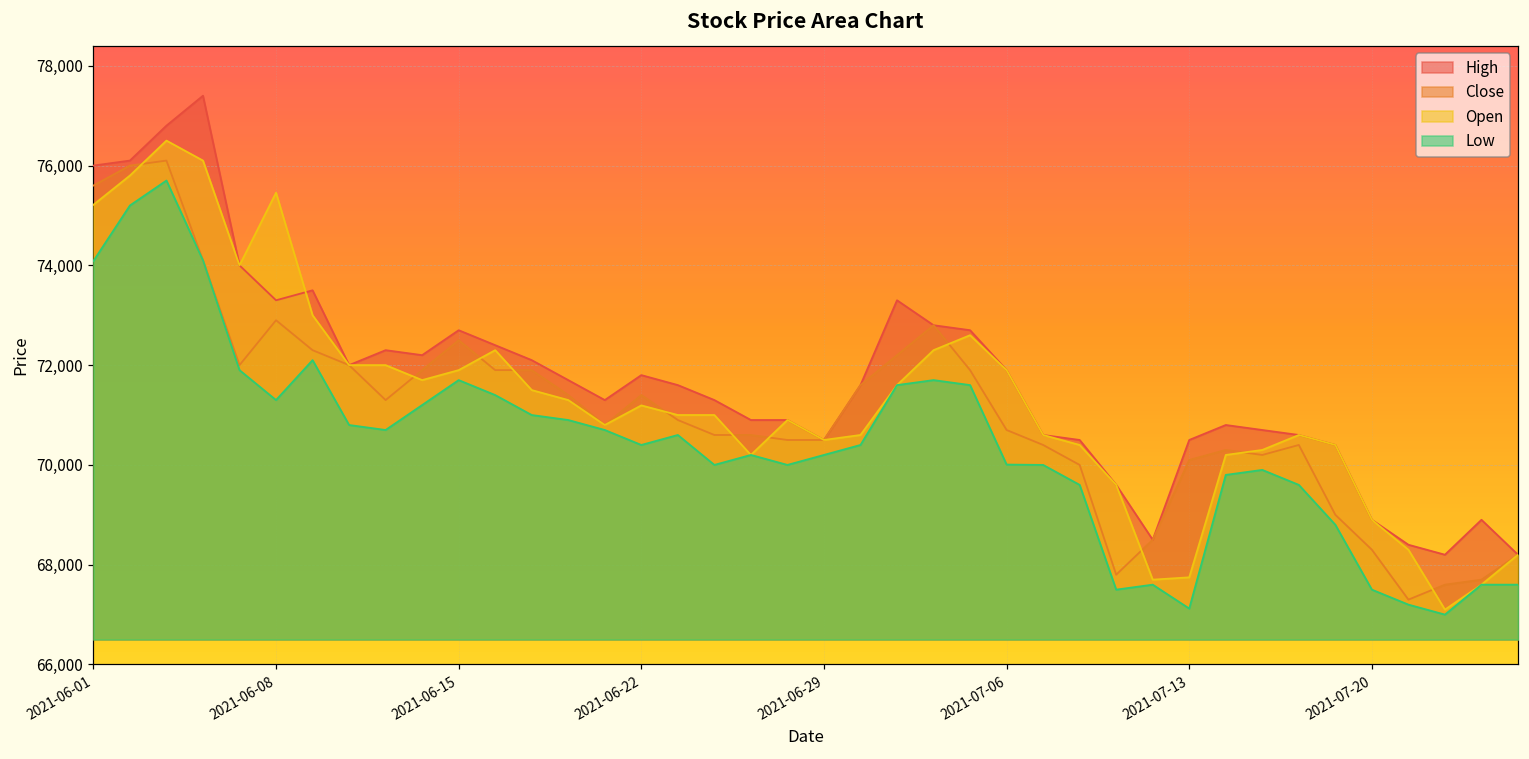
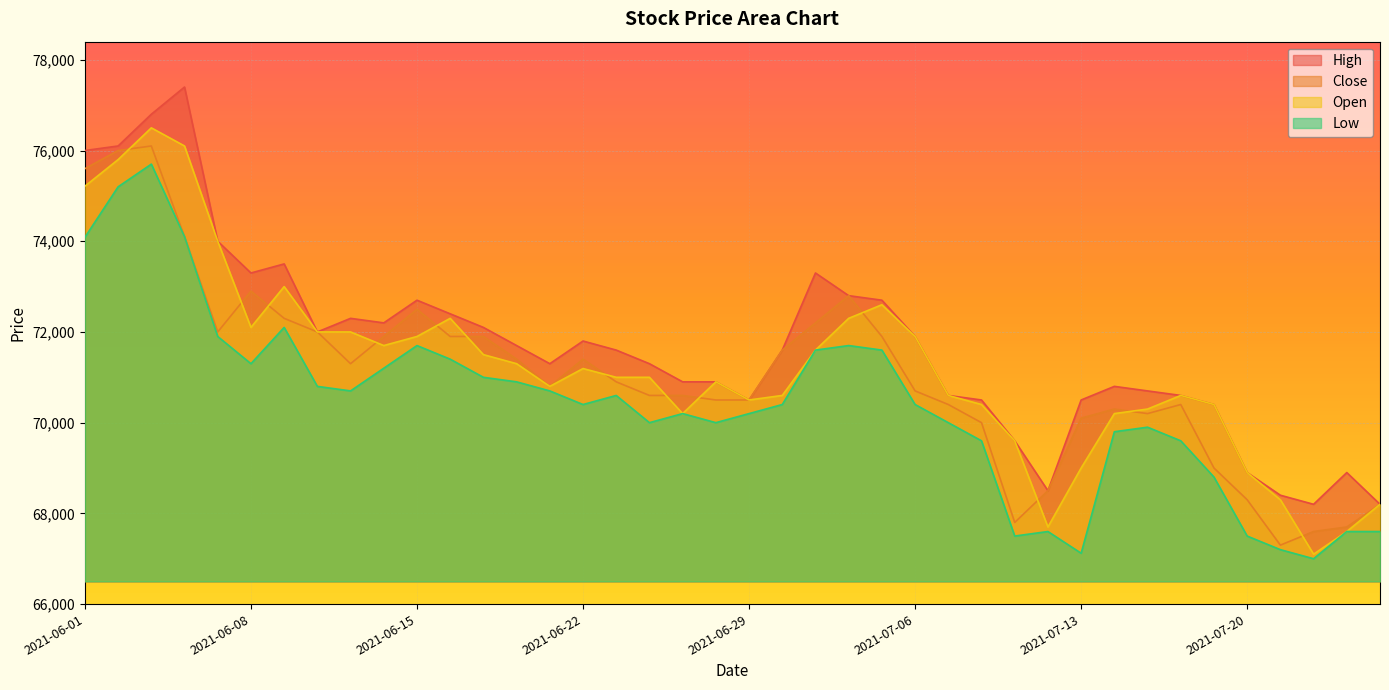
  {
    "Open": {
      "2021-06-01": "75,200",
-     "2021-06-08": "75,500",
+     "2021-06-08": "72,100",
      "2021-06-15": "71,900",
      "2021-06-22": "71,200",
-     "2021-07-13": "67,700"
+     "2021-07-13": "69,000"
    },
    "Low": {
      "2021-06-01": "74,100",
      "2021-06-08": "71,300",
      "2021-06-15": "71,700",
      "2021-06-22": "70,400",
      "2021-06-29": "70,200",
-     "2021-07-06": "70,000",
+     "2021-07-06": "70,400",
      "2021-07-13": "67,100",
      "2021-07-20": "67,500"
    }
  }
